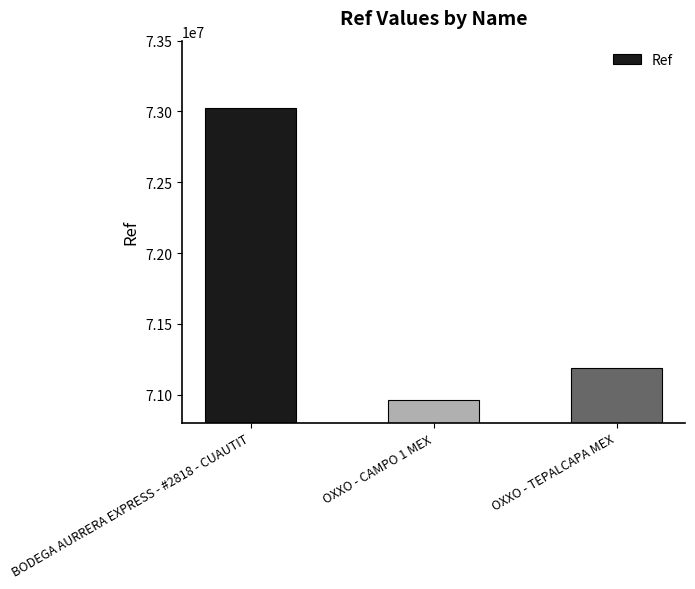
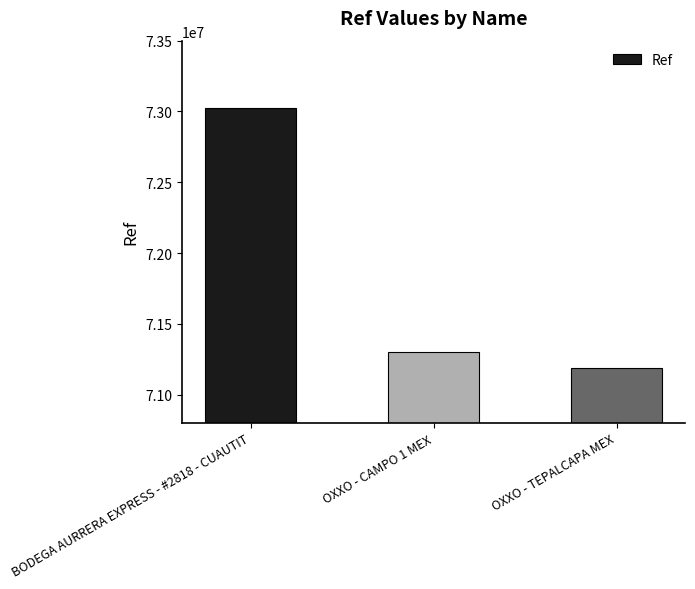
  {
    "BODEGA AURRERA EXPRESS - #2818 - CUAUTIT": 73020000,
-   "OXXO - CAMPO 1 MEX": 70960000,
+   "OXXO - CAMPO 1 MEX": 71300000,
    "OXXO - TEPALCAPA MEX": 71190000
  }
